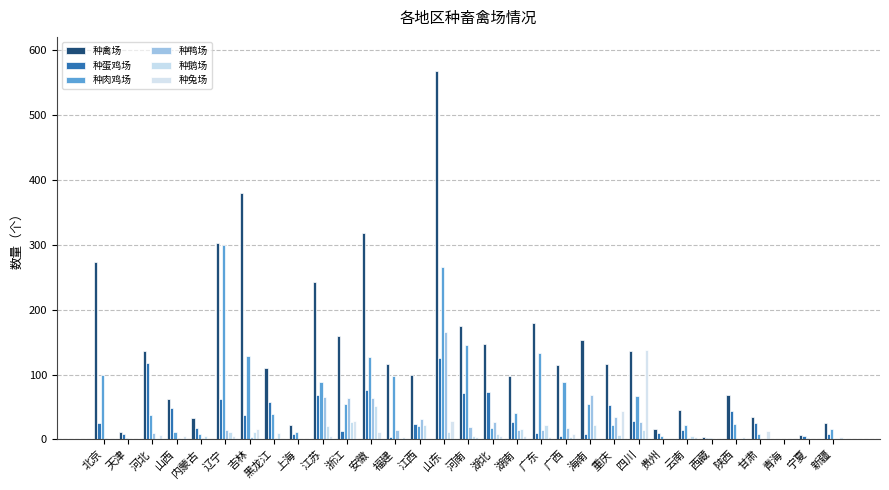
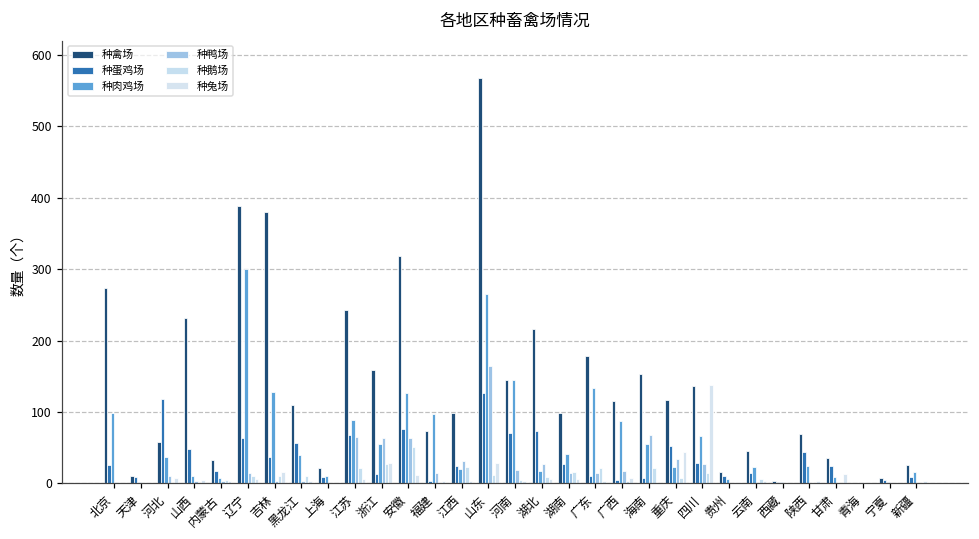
  {
    "种禽场": {
      "北京": 270,
      "天津": 10,
-     "河北": 140,
-     "山西": 60,
+     "河北": 60,
+     "山西": 230,
      "内蒙古": 30,
-     "辽宁": 300,
+     "辽宁": 390,
      "吉林": 380,
      "黑龙江": 110,
      "上海": 20,
      "江苏": 240,
      "浙江": 160,
      "安徽": 320,
-     "福建": 120,
+     "福建": 70,
      "江西": 100,
      "山东": 570,
-     "河南": 170,
-     "湖北": 150,
+     "河南": 150,
+     "湖北": 220,
      "湖南": 100,
      "广东": 180,
      "广西": 120,
      "海南": 150,
      "重庆": 120,
      "四川": 140,
      "贵州": 20,
      "云南": 50,
      "西藏": 0,
      "陕西": 70,
      "甘肃": 40,
      "青海": 0,
      "宁夏": 10,
      "新疆": 30
    },
    "种蛋鸡场": {
      "北京": 30,
      "天津": 10,
      "河北": 120,
      "山西": 50,
      "内蒙古": 20,
      "辽宁": 60,
      "吉林": 40,
      "黑龙江": 60,
      "上海": 10,
      "江苏": 70,
      "浙江": 10,
      "安徽": 80,
      "福建": 0,
      "江西": 20,
      "山东": 130,
      "河南": 70,
      "湖北": 70,
      "湖南": 30,
      "广东": 10,
      "广西": 10,
      "海南": 10,
      "重庆": 50,
      "四川": 30,
      "贵州": 10,
      "云南": 10,
      "陕西": 40,
      "甘肃": 30,
      "青海": 0,
      "宁夏": 10,
      "新疆": 10
    },
    "种肉鸡场": {
      "北京": 100,
      "河北": 40,
      "山西": 10,
      "内蒙古": 10,
      "辽宁": 300,
      "吉林": 130,
      "黑龙江": 40,
      "上海": 10,
      "江苏": 90,
      "浙江": 60,
      "安徽": 130,
      "福建": 100,
      "江西": 20,
      "山东": 270,
      "河南": 150,
      "湖北": 20,
      "湖南": 40,
      "广东": 130,
      "广西": 90,
      "海南": 60,
      "重庆": 20,
      "四川": 70,
      "贵州": 10,
      "云南": 20,
      "陕西": 20,
      "甘肃": 10,
      "青海": 0,
      "新疆": 20
    }
  }
